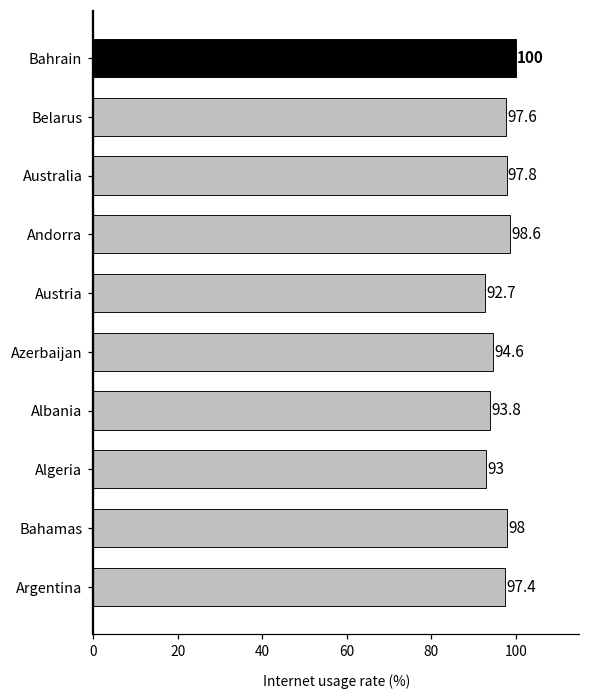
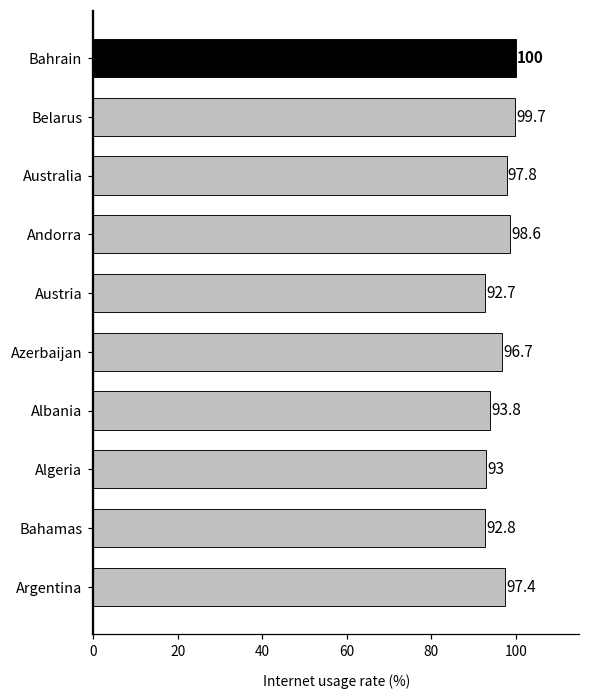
  {
    "Bahrain": 100,
-   "Belarus": 97.6,
+   "Belarus": 99.7,
    "Australia": 97.8,
    "Andorra": 98.6,
    "Austria": 92.7,
-   "Azerbaijan": 94.6,
+   "Azerbaijan": 96.7,
    "Albania": 93.8,
    "Algeria": 93,
-   "Bahamas": 98,
+   "Bahamas": 92.8,
    "Argentina": 97.4
  }
